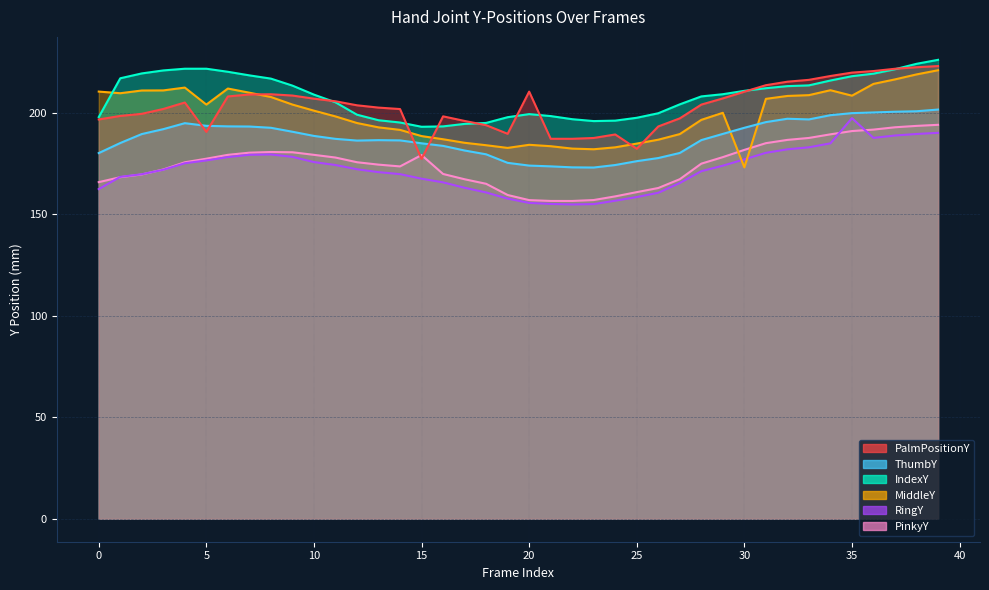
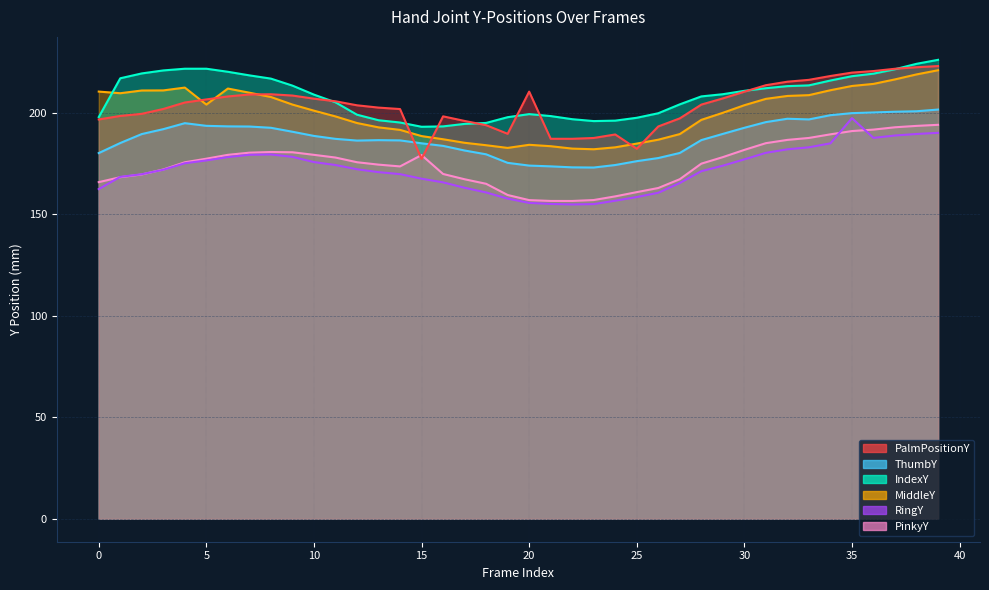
  {
    "PinkyY": {
      "0": 166,
      "10": 179,
      "15": 179,
      "20": 157,
      "25": 161,
      "30": 182,
      "35": 191
    },
    "RingY": {
      "0": 162,
      "10": 176,
      "15": 168,
      "20": 156,
      "25": 159,
      "30": 177,
      "35": 197
    },
    "MiddleY": {
      "0": 210,
      "5": 204,
      "10": 201,
      "15": 189,
      "20": 184,
      "25": 185,
-     "30": 173,
-     "35": 208
+     "30": 204,
+     "35": 213
    },
    "PalmPositionY": {
-     "5": 191,
+     "5": 207,
      "10": 207,
      "15": 177,
      "20": 210,
      "25": 182,
      "35": 220
    }
  }
